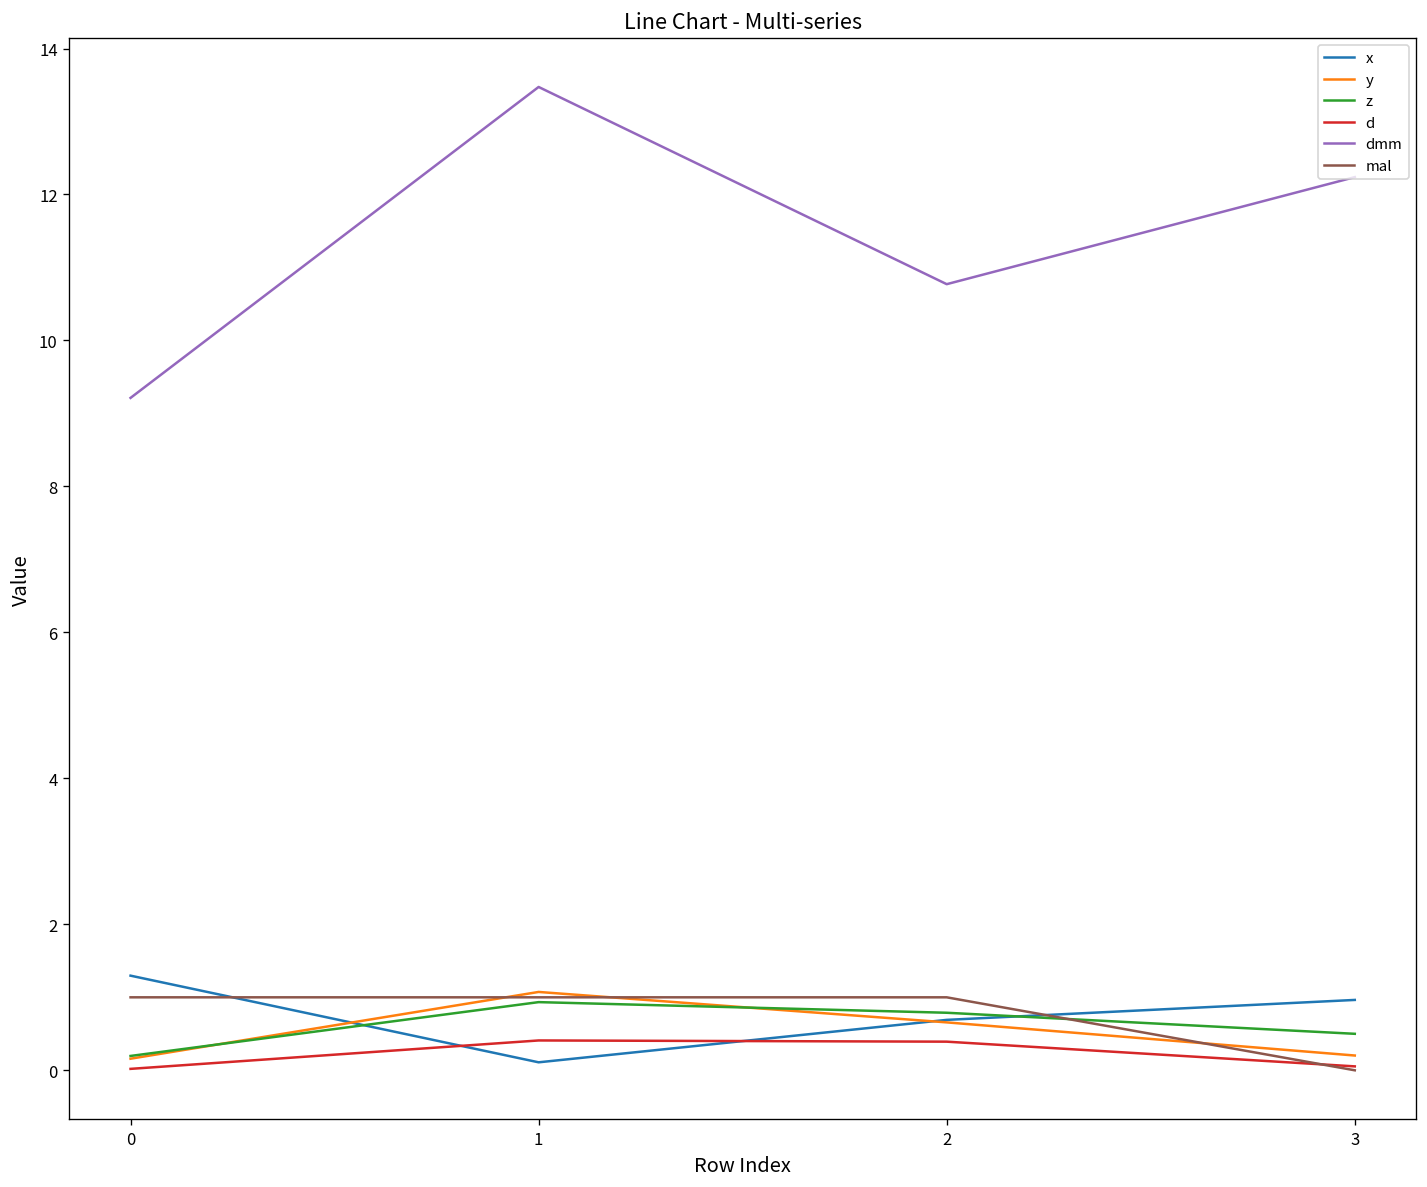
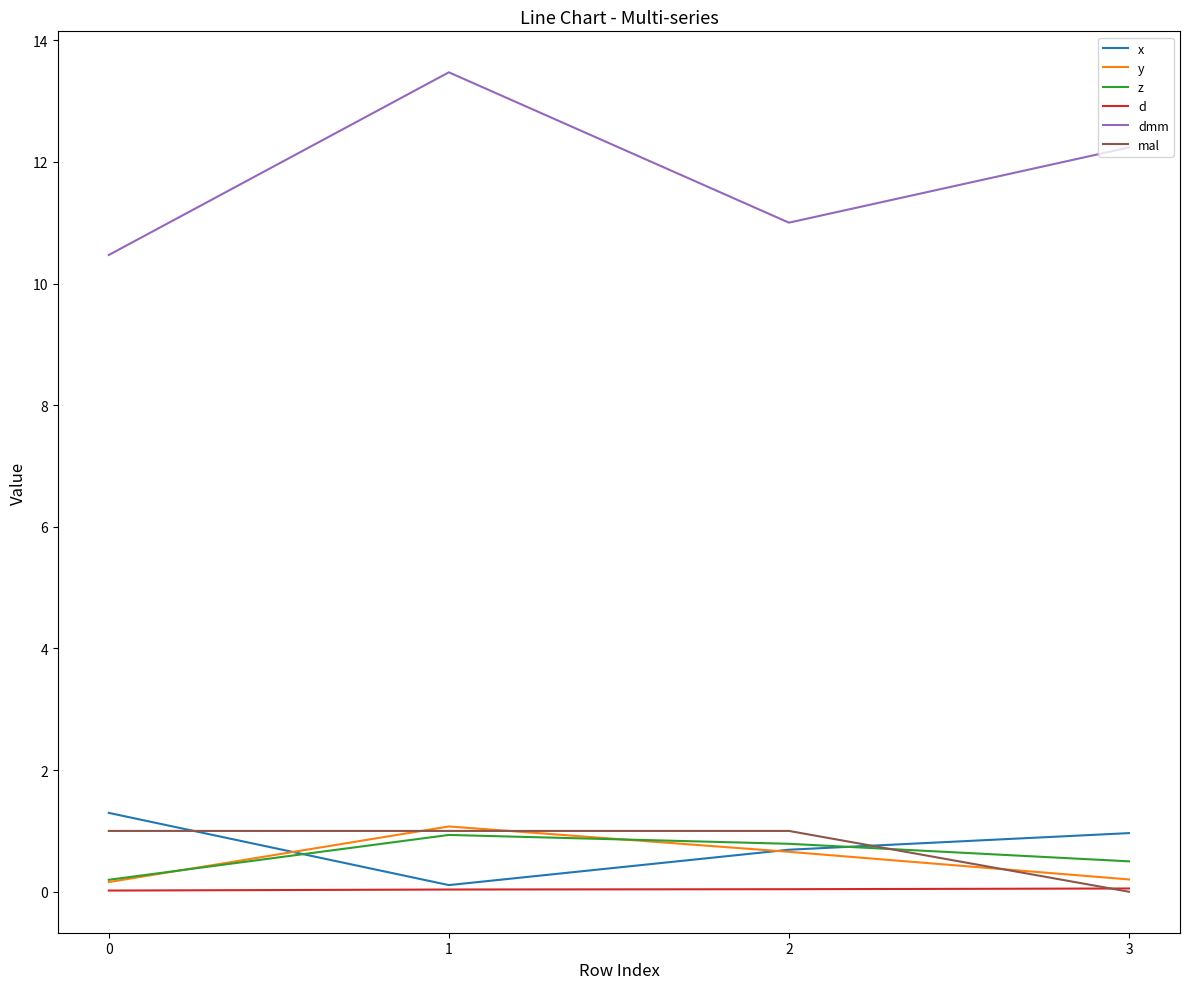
  {
    "x": {
      "0": 1.3,
      "1": 0.1,
      "3": 1.0
    },
    "y": {
      "1": 1.1,
      "3": 0.2
    },
    "z": {
      "1": 0.9,
      "2": 0.8,
      "3": 0.5
    },
    "d": {
      "0": 0.0,
-     "1": 0.4,
-     "2": 0.4,
+     "1": 0.0,
+     "2": 0.0,
      "3": 0.1
    },
    "dmm": {
-     "0": 9.2,
+     "0": 10.5,
      "1": 13.5,
-     "2": 10.8
+     "2": 11.0
    },
    "mal": {
      "0": 1.0,
      "1": 1.0,
      "2": 1.0,
      "3": 0.0
    }
  }
